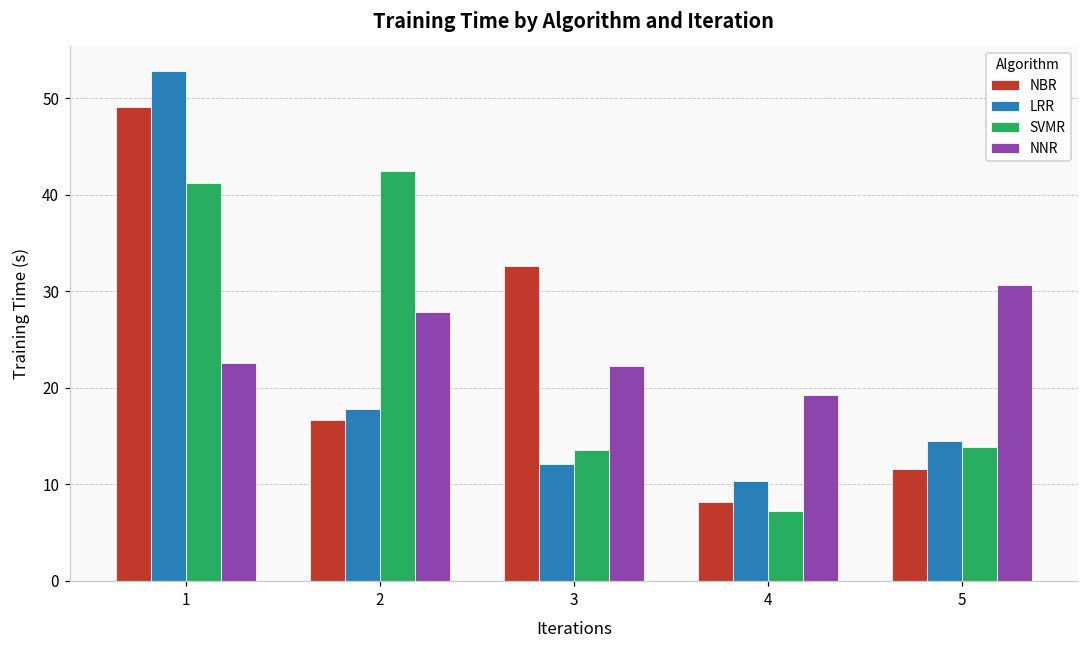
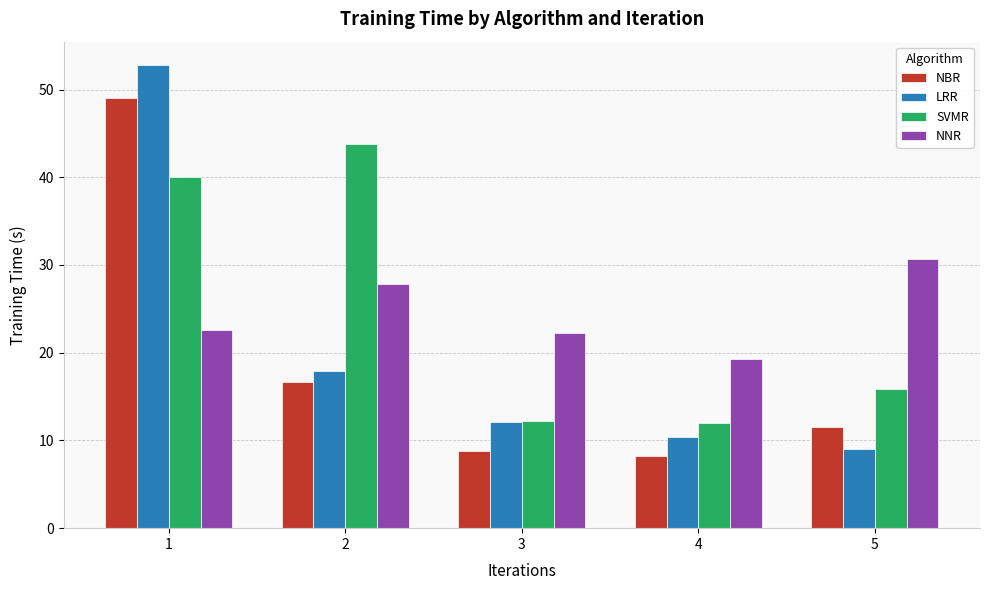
  {
    "NBR": {
      "1": 49,
      "2": 17,
-     "3": 33,
+     "3": 9,
      "4": 8,
      "5": 12
    },
    "LRR": {
      "1": 53,
      "2": 18,
      "3": 12,
      "4": 10,
-     "5": 15
+     "5": 9
    },
    "SVMR": {
-     "1": 41,
-     "2": 43,
-     "3": 14,
-     "4": 7,
-     "5": 14
+     "1": 40,
+     "2": 44,
+     "3": 12,
+     "4": 12,
+     "5": 16
    },
    "NNR": {
      "1": 23,
      "2": 28,
      "3": 22,
      "4": 19,
      "5": 31
    }
  }
